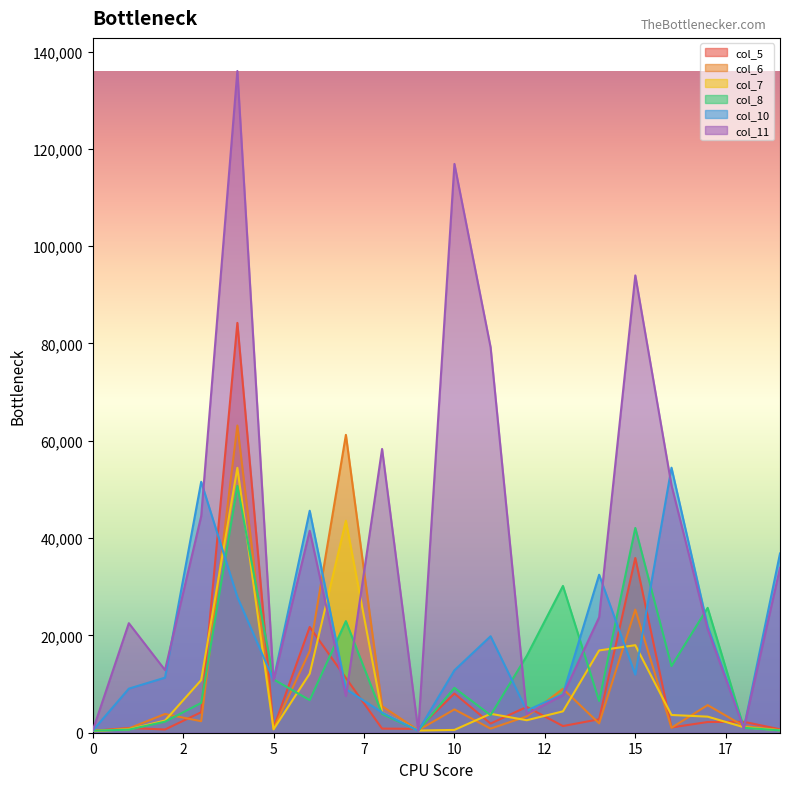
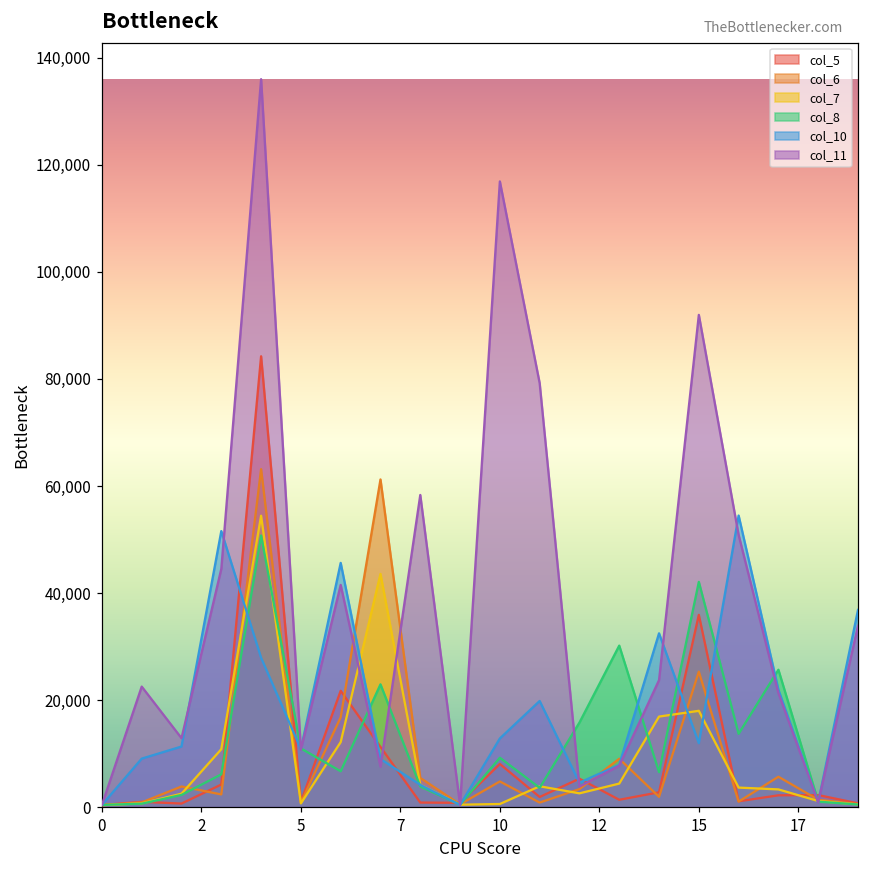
  {
    "col_7": {
      "10": "1,000",
      "15": "18,000"
    },
    "col_8": {
      "10": "9,000",
      "15": "42,000"
    },
    "col_10": {
      "10": "13,000",
      "15": "12,000"
    },
    "col_11": {
      "10": "117,000",
-     "15": "94,000"
+     "15": "92,000"
    }
  }
